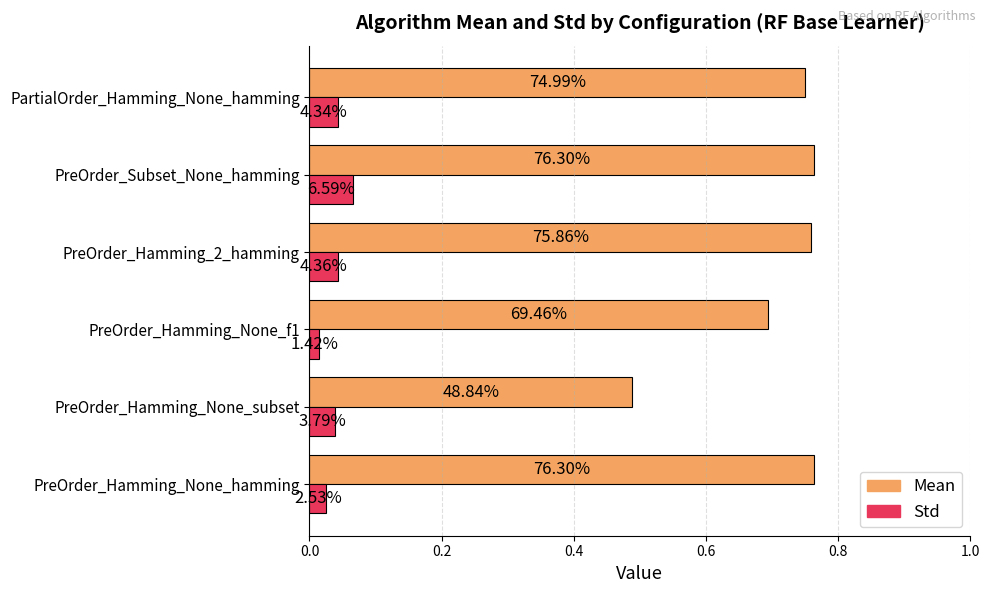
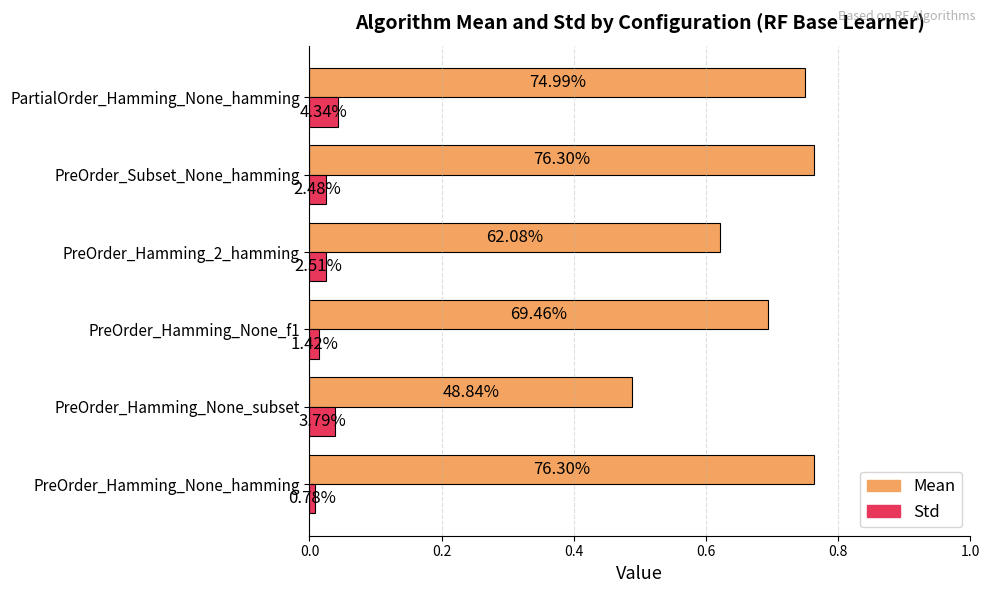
  {
    "Mean": {
      "PartialOrder_Hamming_None_hamming": "74.99%",
      "PreOrder_Subset_None_hamming": "76.30%",
-     "PreOrder_Hamming_2_hamming": "75.86%",
+     "PreOrder_Hamming_2_hamming": "62.08%",
      "PreOrder_Hamming_None_f1": "69.46%",
      "PreOrder_Hamming_None_subset": "48.84%",
      "PreOrder_Hamming_None_hamming": "76.30%"
    },
    "Std": {
      "PartialOrder_Hamming_None_hamming": "4.34%",
-     "PreOrder_Subset_None_hamming": "6.59%",
-     "PreOrder_Hamming_2_hamming": "4.36%",
+     "PreOrder_Subset_None_hamming": "2.48%",
+     "PreOrder_Hamming_2_hamming": "2.51%",
      "PreOrder_Hamming_None_f1": "1.42%",
      "PreOrder_Hamming_None_subset": "3.79%",
-     "PreOrder_Hamming_None_hamming": "2.53%"
+     "PreOrder_Hamming_None_hamming": "0.78%"
    }
  }
